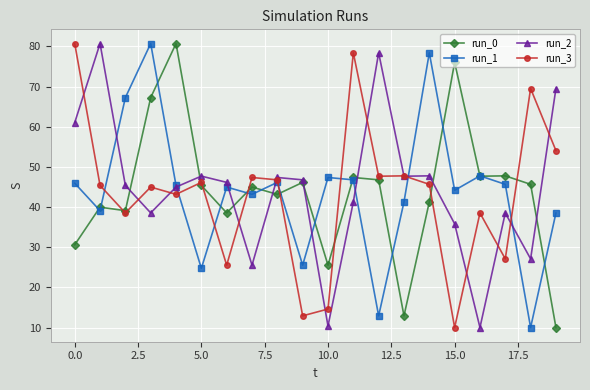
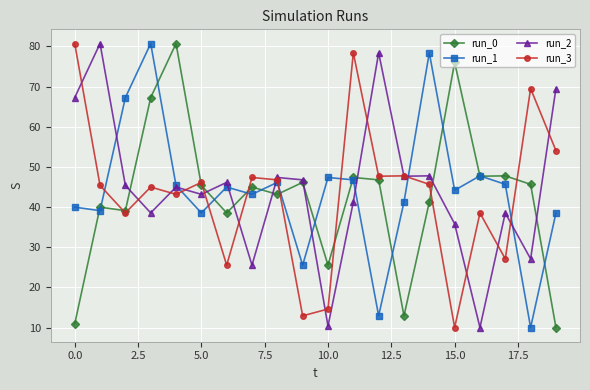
  {
    "run_0": {
-     "0.0": 31,
+     "0.0": 11,
      "5.0": 45,
      "10.0": 26
    },
    "run_1": {
-     "0.0": 46,
-     "5.0": 25,
+     "0.0": 40,
+     "5.0": 39,
      "10.0": 47,
      "15.0": 44
    },
    "run_2": {
-     "0.0": 61,
-     "5.0": 48,
+     "0.0": 67,
+     "5.0": 43,
      "10.0": 10,
      "15.0": 36
    },
    "run_3": {
      "0.0": 81,
      "5.0": 46,
      "10.0": 15,
      "15.0": 10
    }
  }
